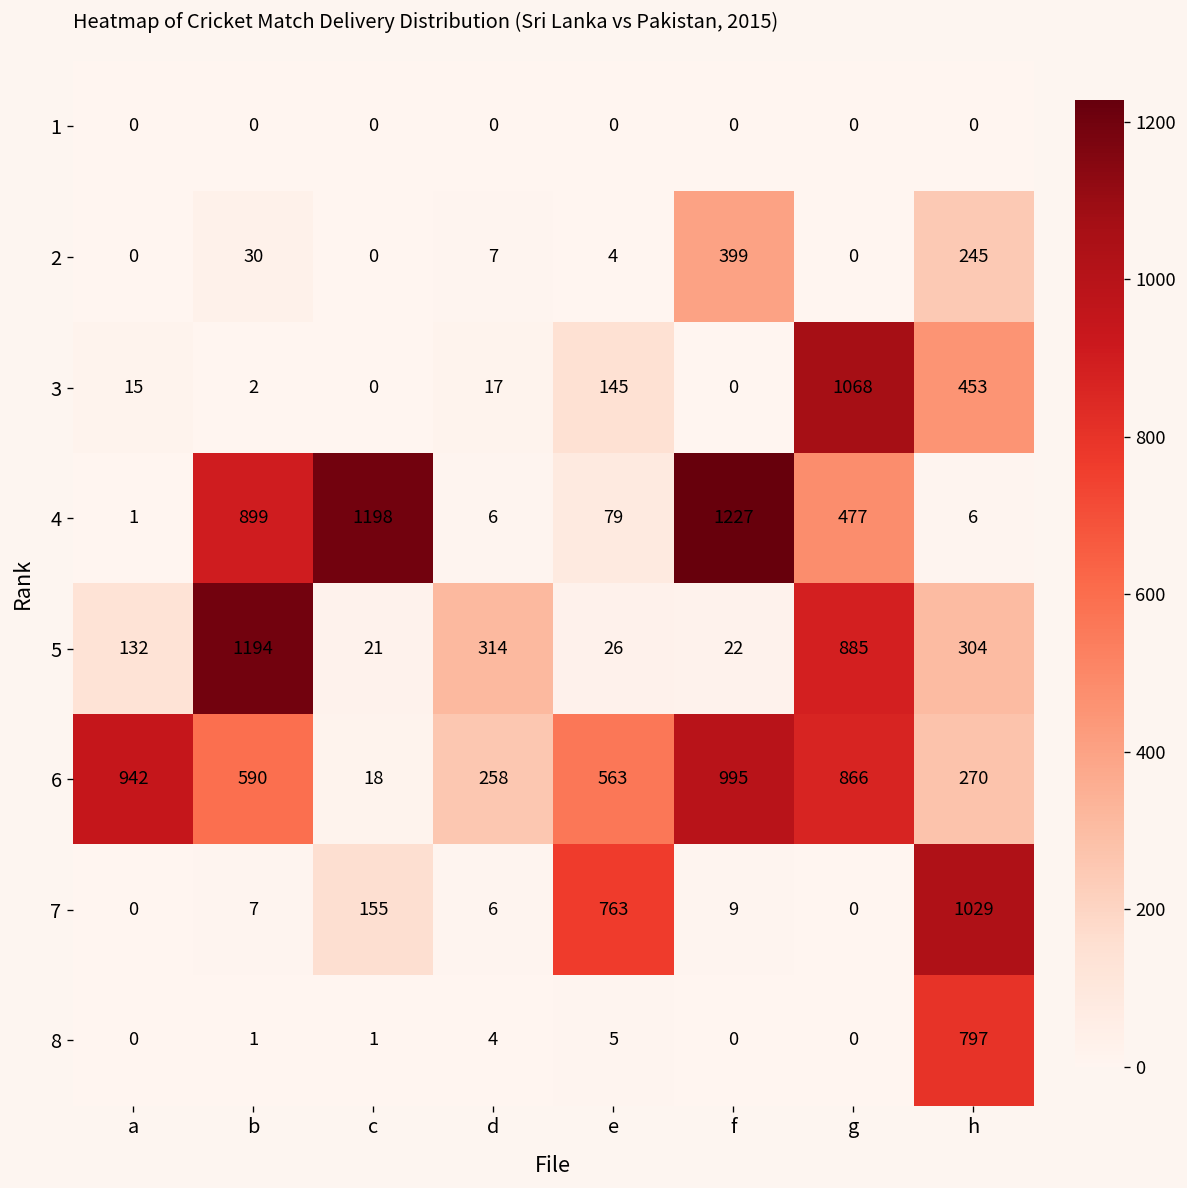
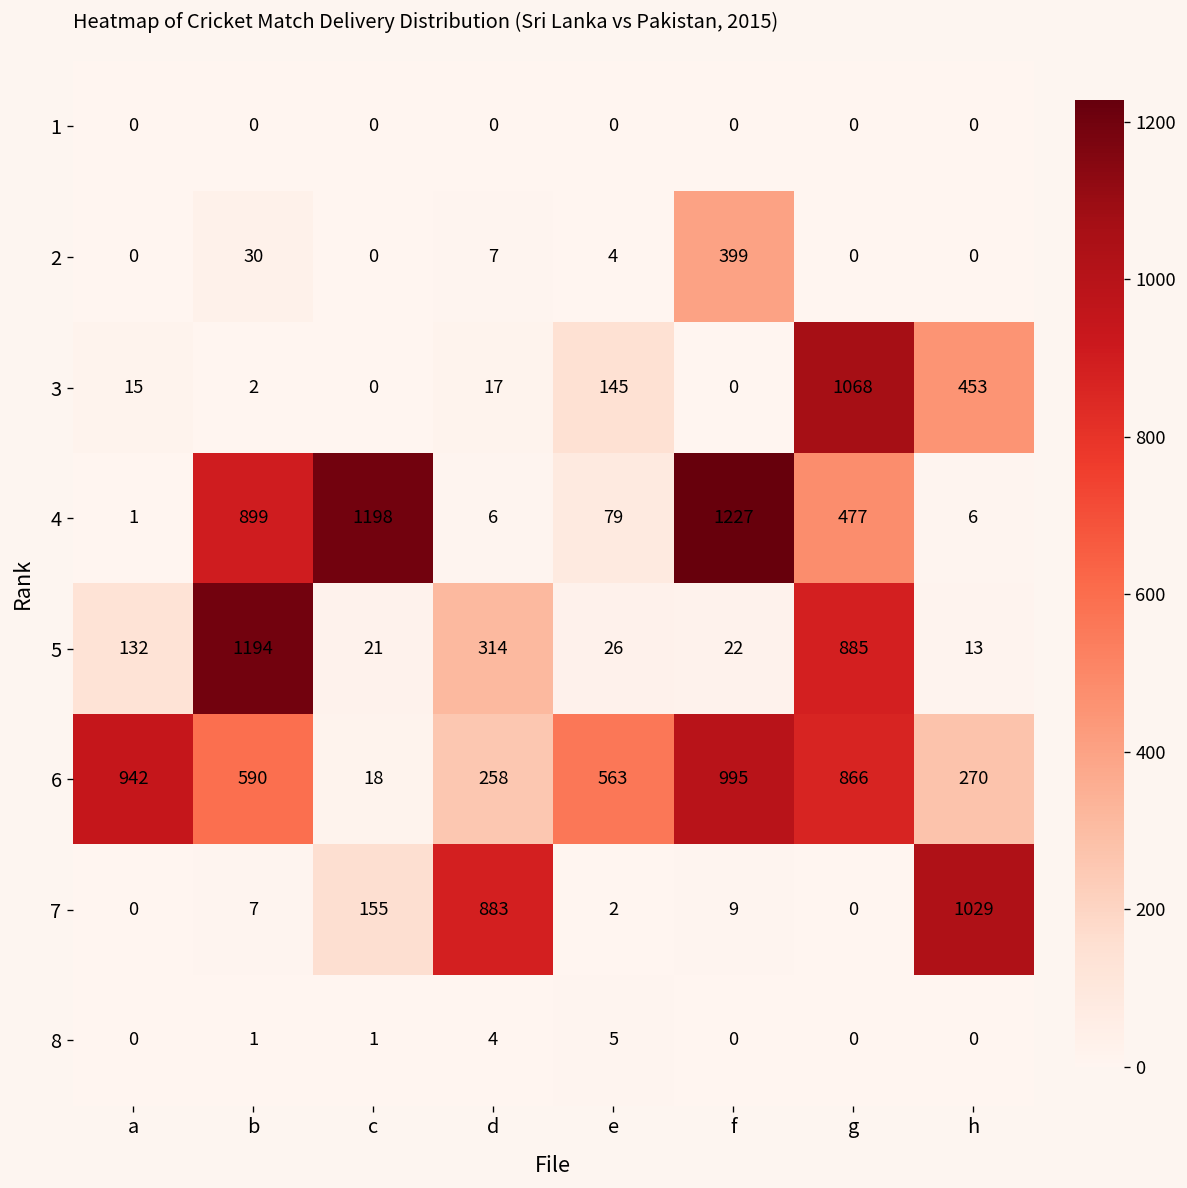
  {
    "1": {
      "a": 0,
      "b": 0,
      "c": 0,
      "d": 0,
      "e": 0,
      "f": 0,
      "g": 0,
      "h": 0
    },
    "2": {
      "a": 0,
      "b": 30,
      "c": 0,
      "d": 7,
      "e": 4,
      "f": 399,
      "g": 0,
-     "h": 245
+     "h": 0
    },
    "3": {
      "a": 15,
      "b": 2,
      "c": 0,
      "d": 17,
      "e": 145,
      "f": 0,
      "g": 1068,
      "h": 453
    },
    "4": {
      "a": 1,
      "b": 899,
      "c": 1198,
      "d": 6,
      "e": 79,
      "f": 1227,
      "g": 477,
      "h": 6
    },
    "5": {
      "a": 132,
      "b": 1194,
      "c": 21,
      "d": 314,
      "e": 26,
      "f": 22,
      "g": 885,
-     "h": 304
+     "h": 13
    },
    "6": {
      "a": 942,
      "b": 590,
      "c": 18,
      "d": 258,
      "e": 563,
      "f": 995,
      "g": 866,
      "h": 270
    },
    "7": {
      "a": 0,
      "b": 7,
      "c": 155,
-     "d": 6,
-     "e": 763,
+     "d": 883,
+     "e": 2,
      "f": 9,
      "g": 0,
      "h": 1029
    },
    "8": {
      "a": 0,
      "b": 1,
      "c": 1,
      "d": 4,
      "e": 5,
      "f": 0,
      "g": 0,
-     "h": 797
+     "h": 0
    }
  }
